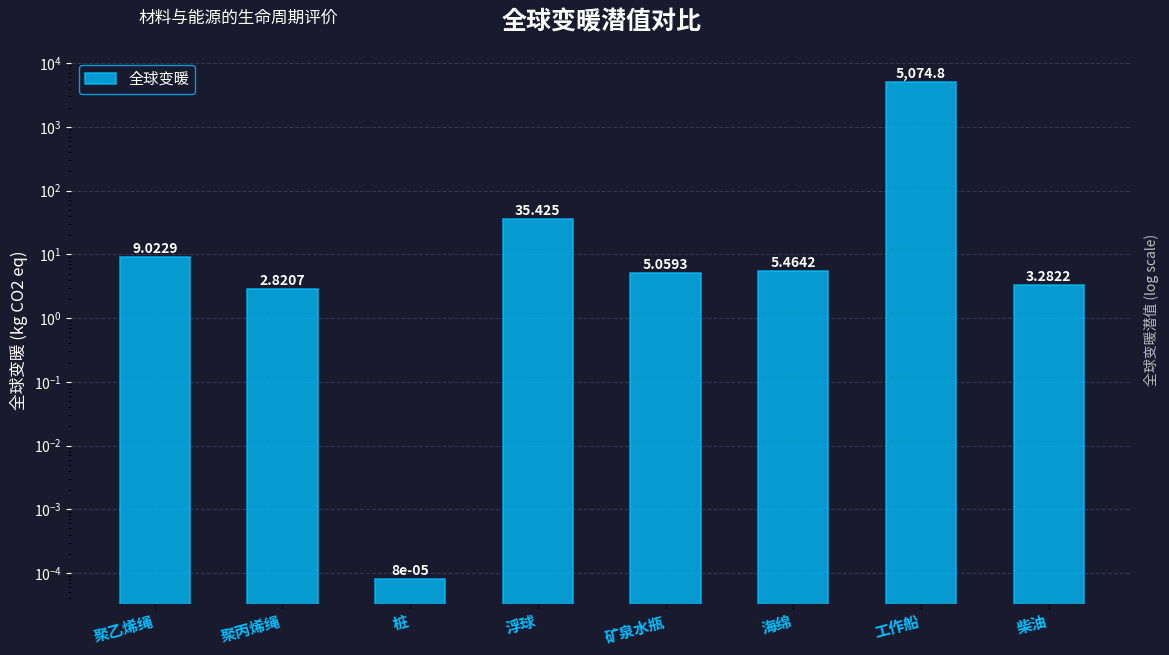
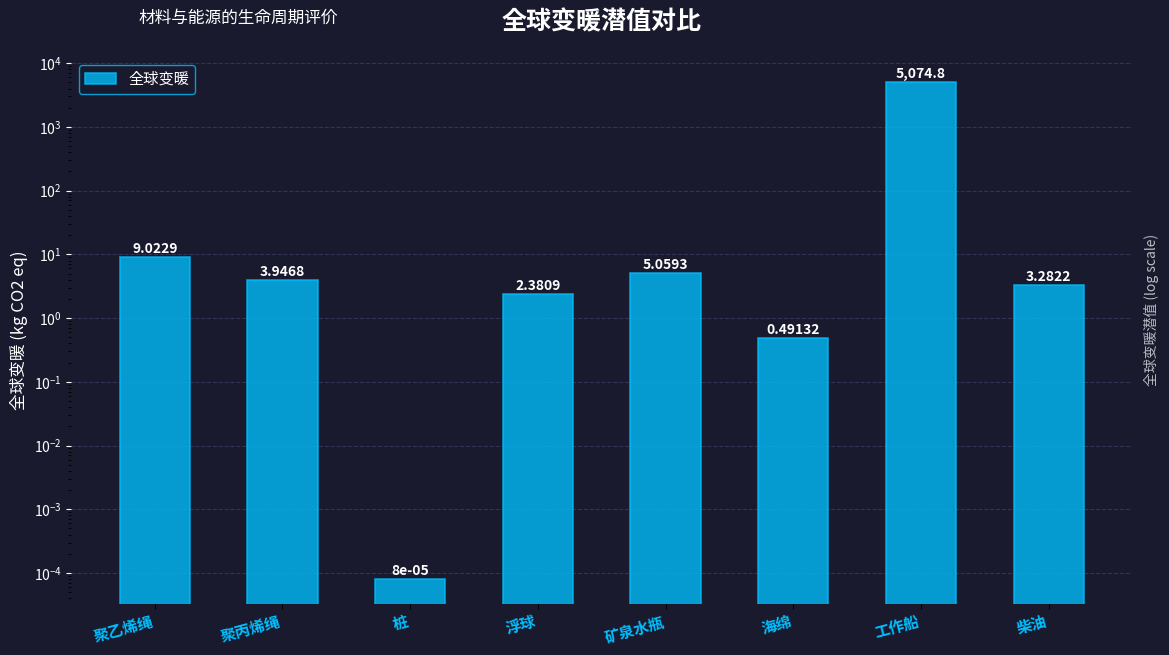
  {
    "聚乙烯绳": "9.0229",
-   "聚丙烯绳": "2.8207",
+   "聚丙烯绳": "3.9468",
    "桩": "8e-05",
-   "浮球": "35.425",
+   "浮球": "2.3809",
    "矿泉水瓶": "5.0593",
-   "海绵": "5.4642",
+   "海绵": "0.49132",
    "工作船": "5,074.8",
    "柴油": "3.2822"
  }
